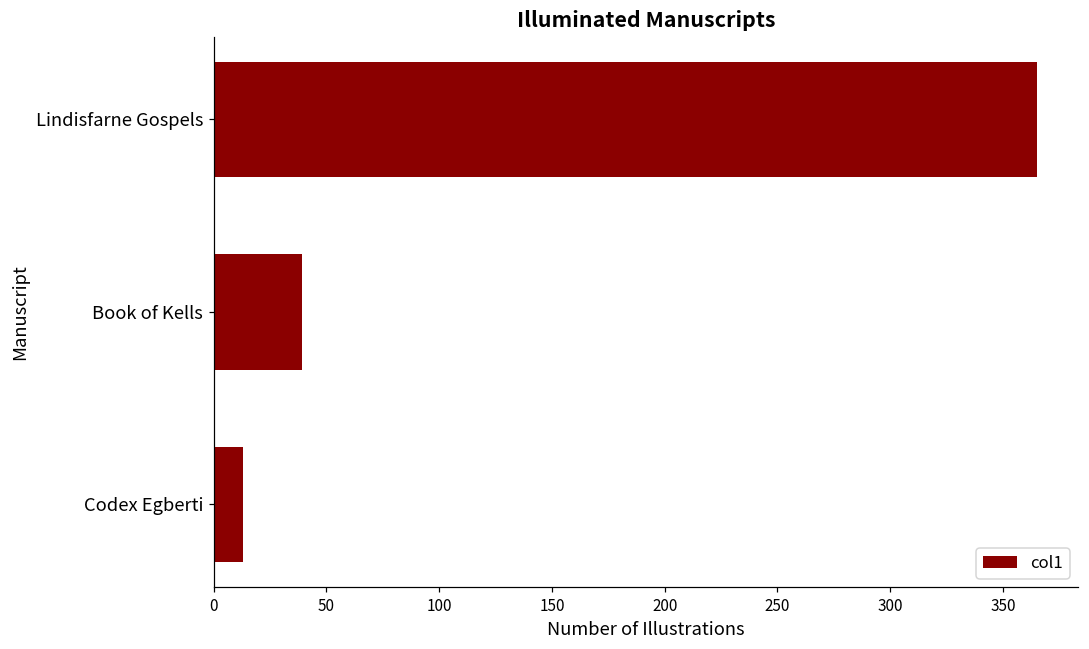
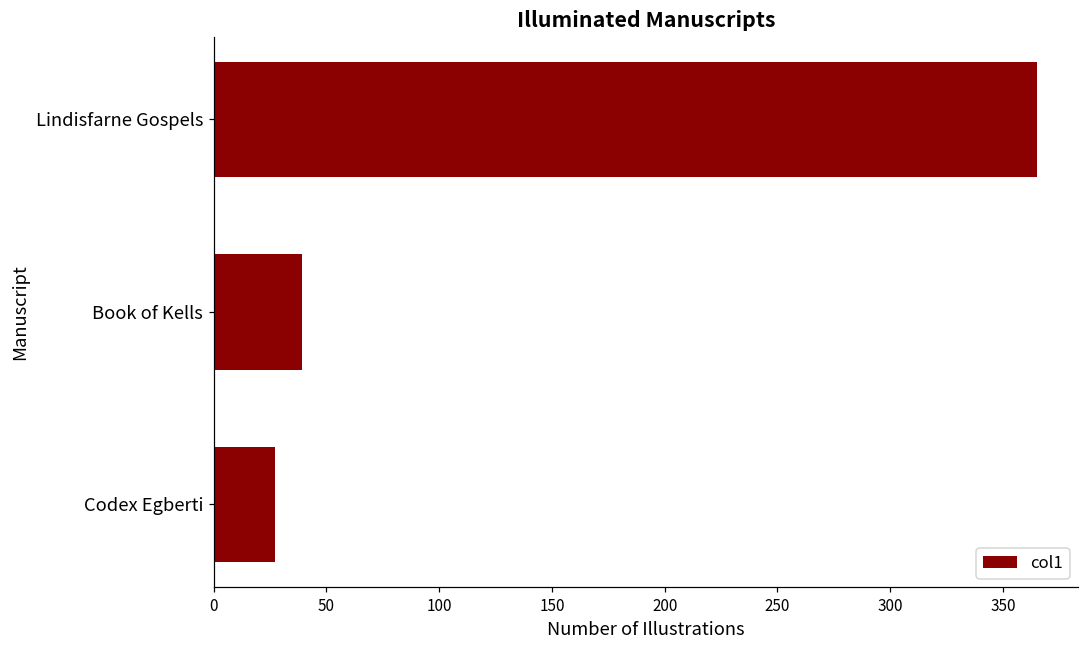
  {
    "Lindisfarne Gospels": 365,
    "Book of Kells": 39,
-   "Codex Egberti": 13
+   "Codex Egberti": 27
  }
